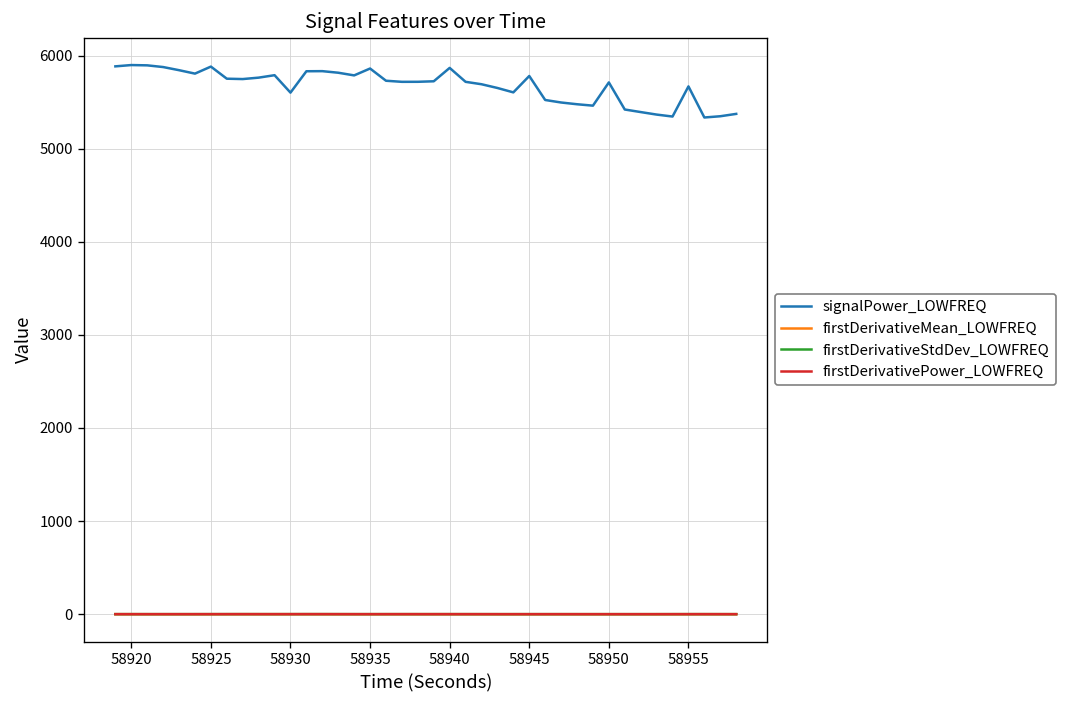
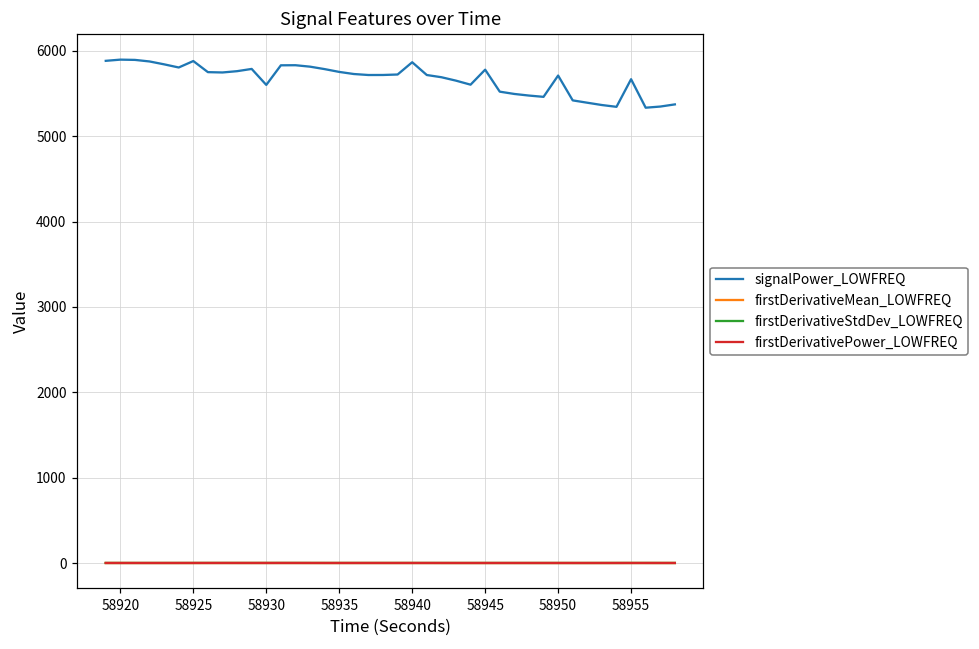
  {
    "signalPower_LOWFREQ": {
      "58920": 5900,
      "58925": 5900,
      "58930": 5600,
-     "58935": 5900,
+     "58935": 5800,
      "58940": 5900,
      "58945": 5800,
      "58950": 5700,
      "58955": 5700
    },
    "firstDerivativePower_LOWFREQ": {
      "58920": 0,
      "58925": 0,
      "58930": 0,
      "58935": 0,
      "58940": 0,
      "58945": 0,
      "58950": 0,
      "58955": 0
    }
  }
